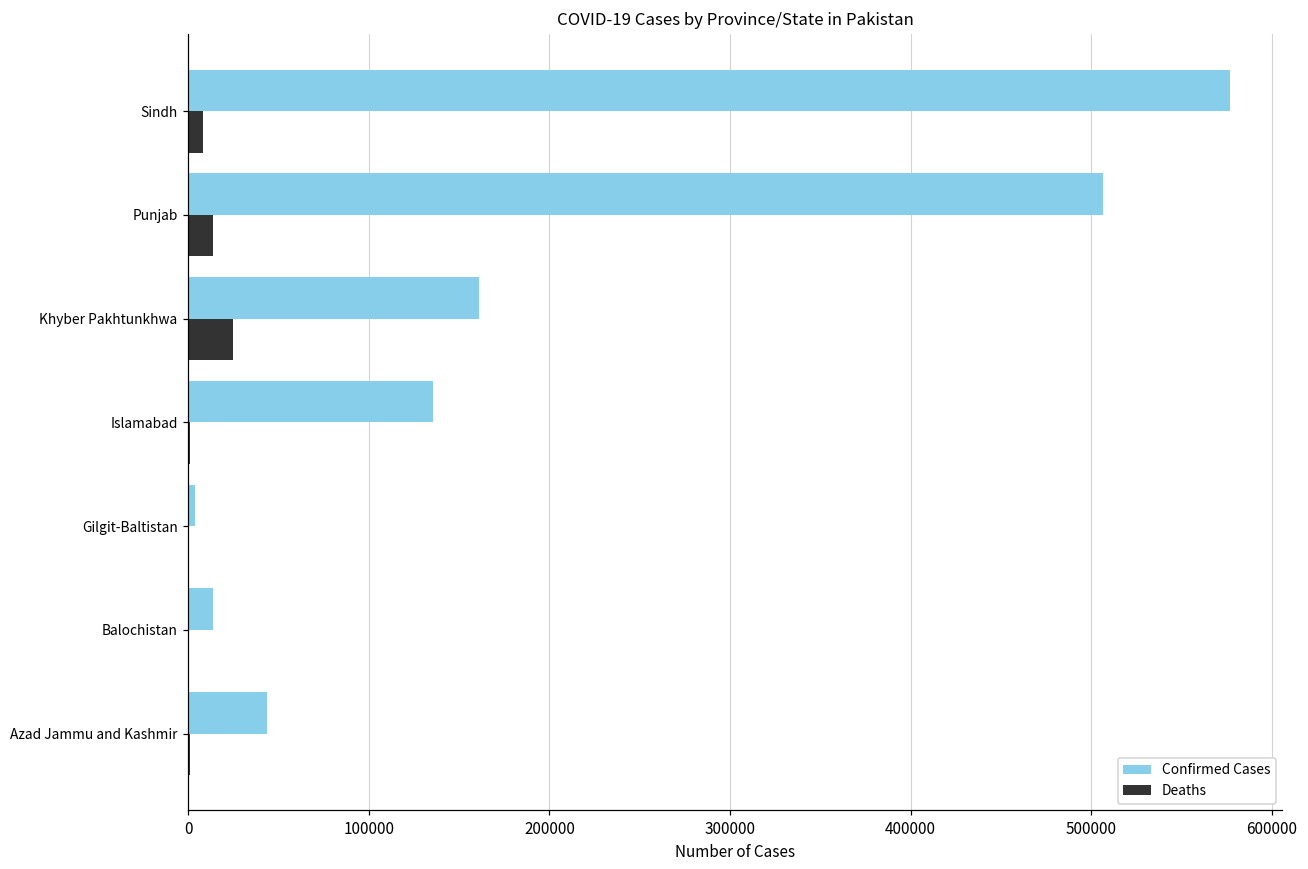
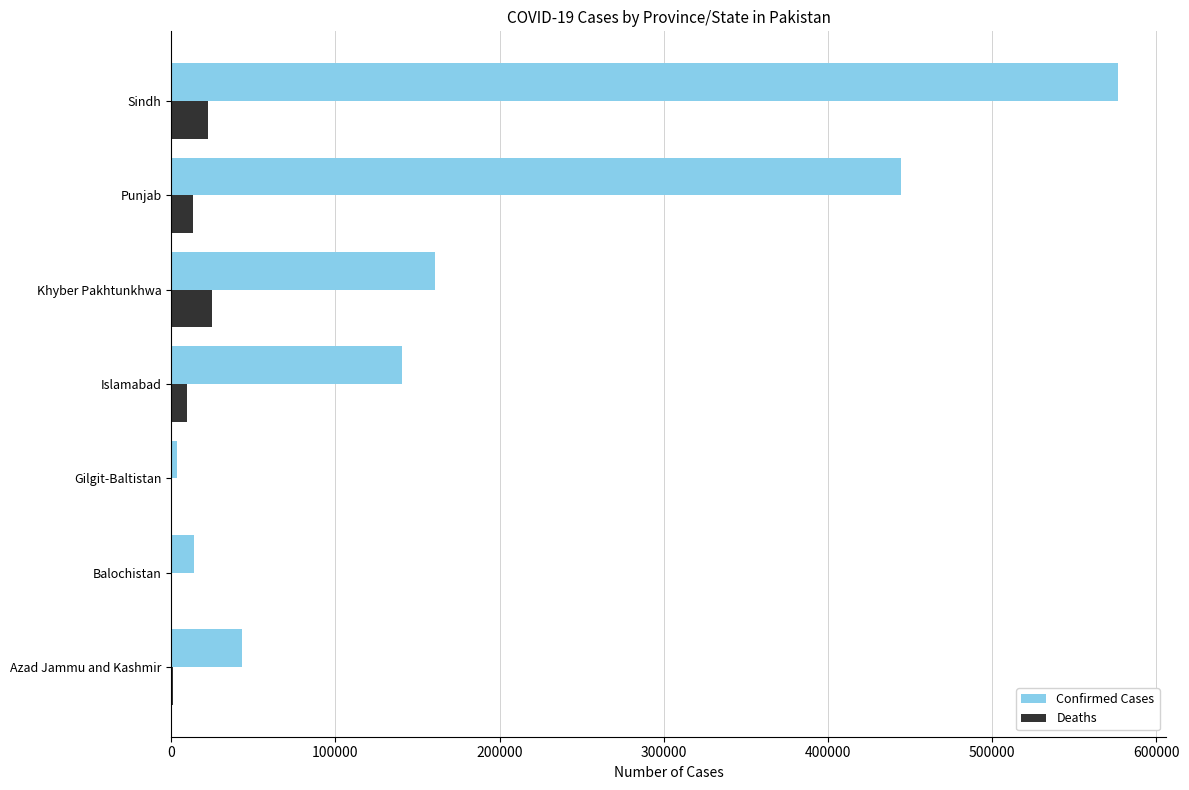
  {
    "Confirmed Cases": {
      "Sindh": 577000,
-     "Punjab": 507000,
+     "Punjab": 444000,
      "Khyber Pakhtunkhwa": 161000,
-     "Islamabad": 135000,
+     "Islamabad": 141000,
      "Gilgit-Baltistan": 4000,
      "Balochistan": 14000,
      "Azad Jammu and Kashmir": 43000
    },
    "Deaths": {
-     "Sindh": 8000,
+     "Sindh": 22000,
      "Punjab": 14000,
      "Khyber Pakhtunkhwa": 25000,
-     "Islamabad": 1000
+     "Islamabad": 10000
    }
  }
